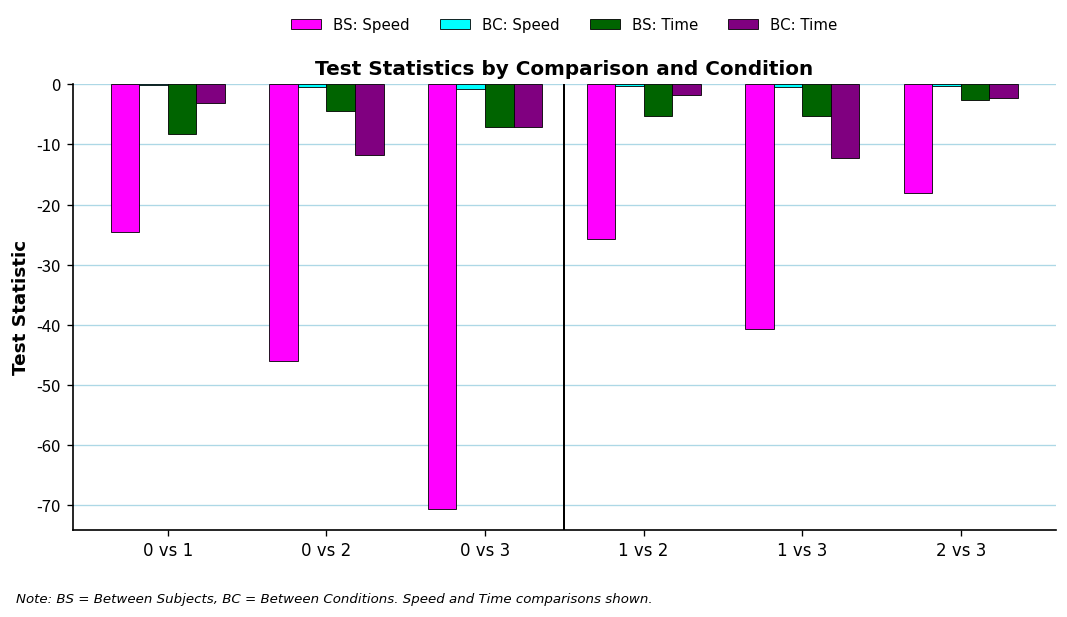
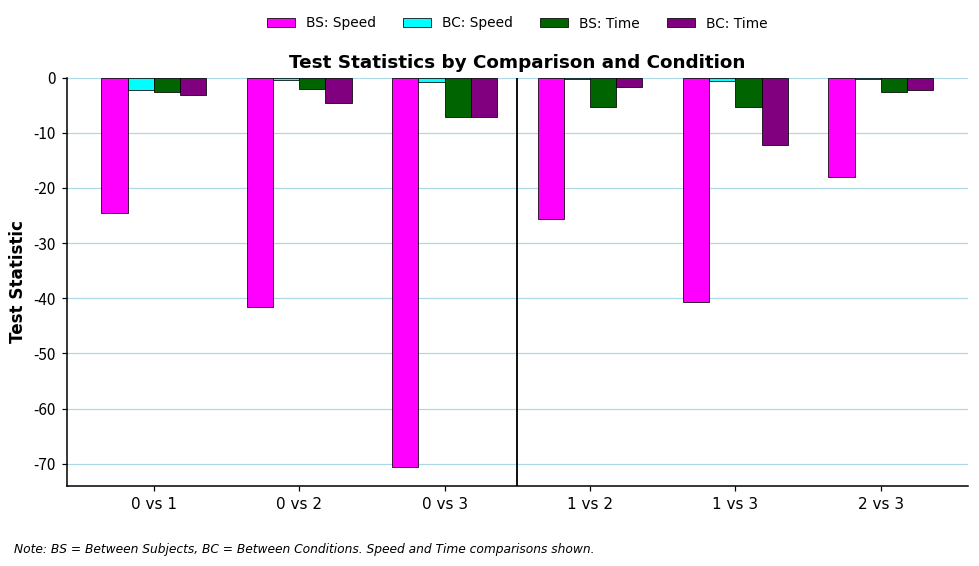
  {
    "BS: Speed": {
      "0 vs 1": -24,
-     "0 vs 2": -46,
+     "0 vs 2": -42,
      "0 vs 3": -71,
      "1 vs 2": -26,
      "1 vs 3": -41,
      "2 vs 3": -18
    },
    "BC: Speed": {
-     "0 vs 1": 0,
+     "0 vs 1": -2,
      "0 vs 3": -1,
      "1 vs 3": -1
    },
    "BS: Time": {
-     "0 vs 1": -8,
-     "0 vs 2": -5,
+     "0 vs 1": -3,
+     "0 vs 2": -2,
      "0 vs 3": -7,
      "1 vs 2": -5,
      "1 vs 3": -5,
      "2 vs 3": -3
    },
    "BC: Time": {
      "0 vs 1": -3,
-     "0 vs 2": -12,
+     "0 vs 2": -5,
      "0 vs 3": -7,
      "1 vs 2": -2,
      "1 vs 3": -12,
      "2 vs 3": -2
    }
  }
